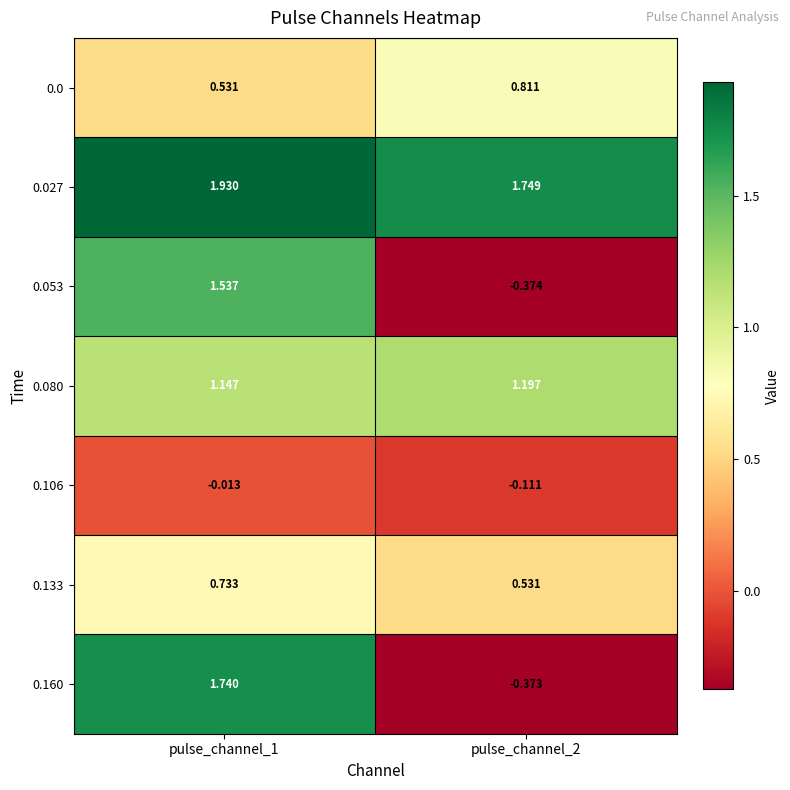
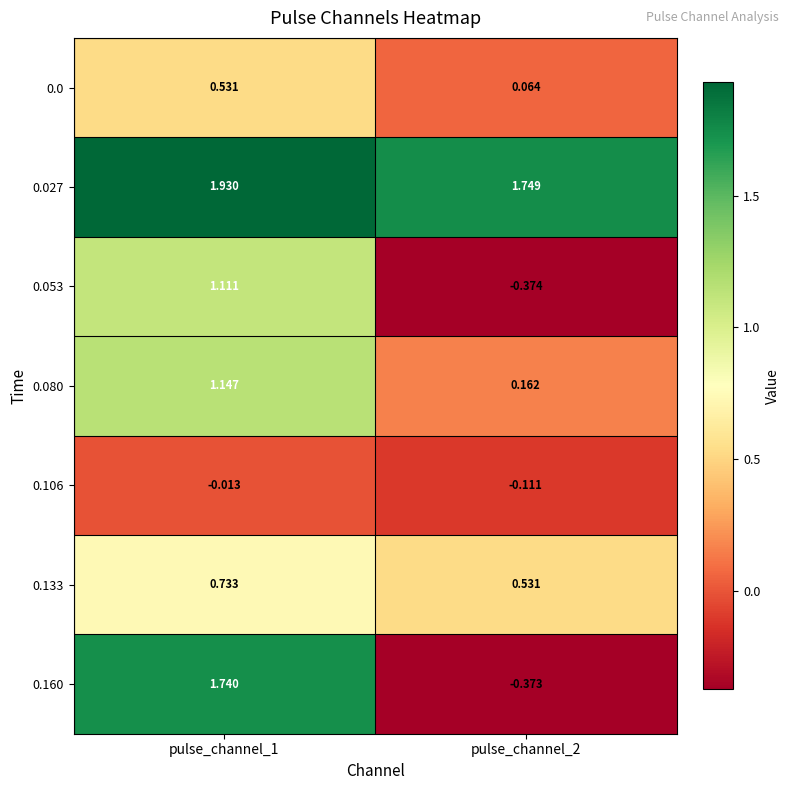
  {
    "0.0": {
      "pulse_channel_1": 0.531,
-     "pulse_channel_2": 0.811
+     "pulse_channel_2": 0.064
    },
    "0.027": {
      "pulse_channel_1": 1.930,
      "pulse_channel_2": 1.749
    },
    "0.053": {
-     "pulse_channel_1": 1.537,
+     "pulse_channel_1": 1.111,
      "pulse_channel_2": -0.374
    },
    "0.080": {
      "pulse_channel_1": 1.147,
-     "pulse_channel_2": 1.197
+     "pulse_channel_2": 0.162
    },
    "0.106": {
      "pulse_channel_1": -0.013,
      "pulse_channel_2": -0.111
    },
    "0.133": {
      "pulse_channel_1": 0.733,
      "pulse_channel_2": 0.531
    },
    "0.160": {
      "pulse_channel_1": 1.740,
      "pulse_channel_2": -0.373
    }
  }
